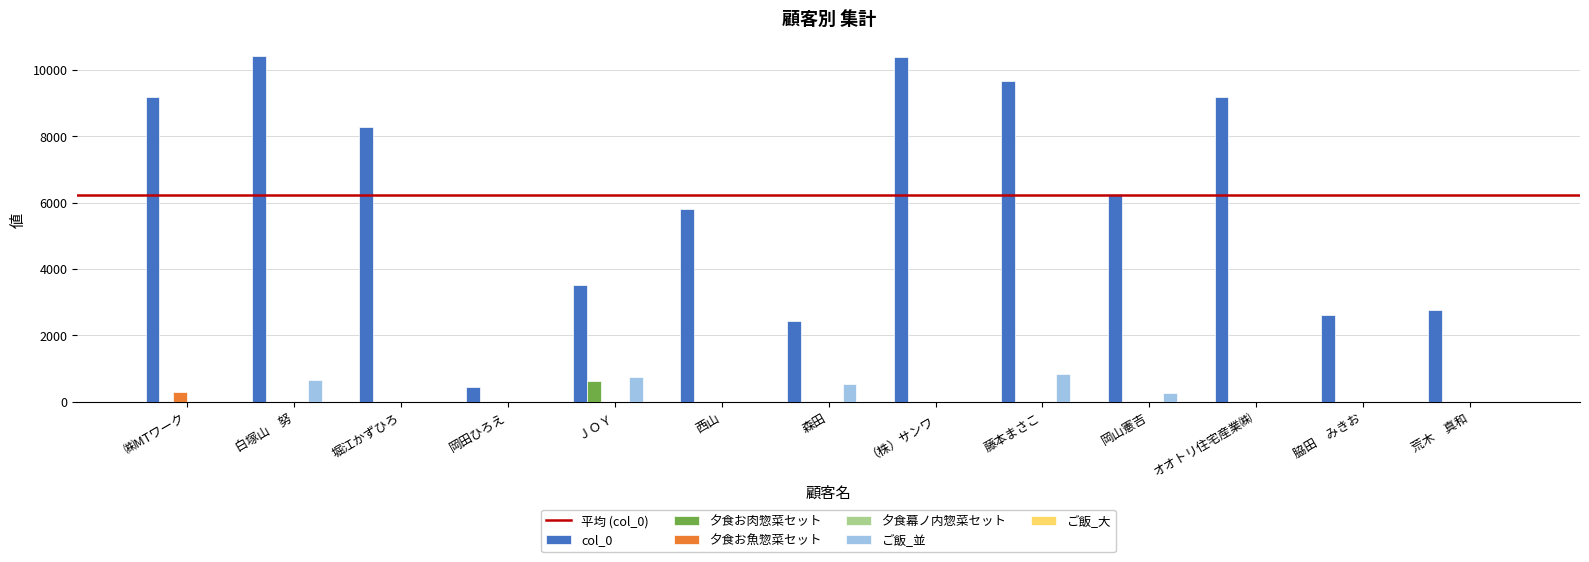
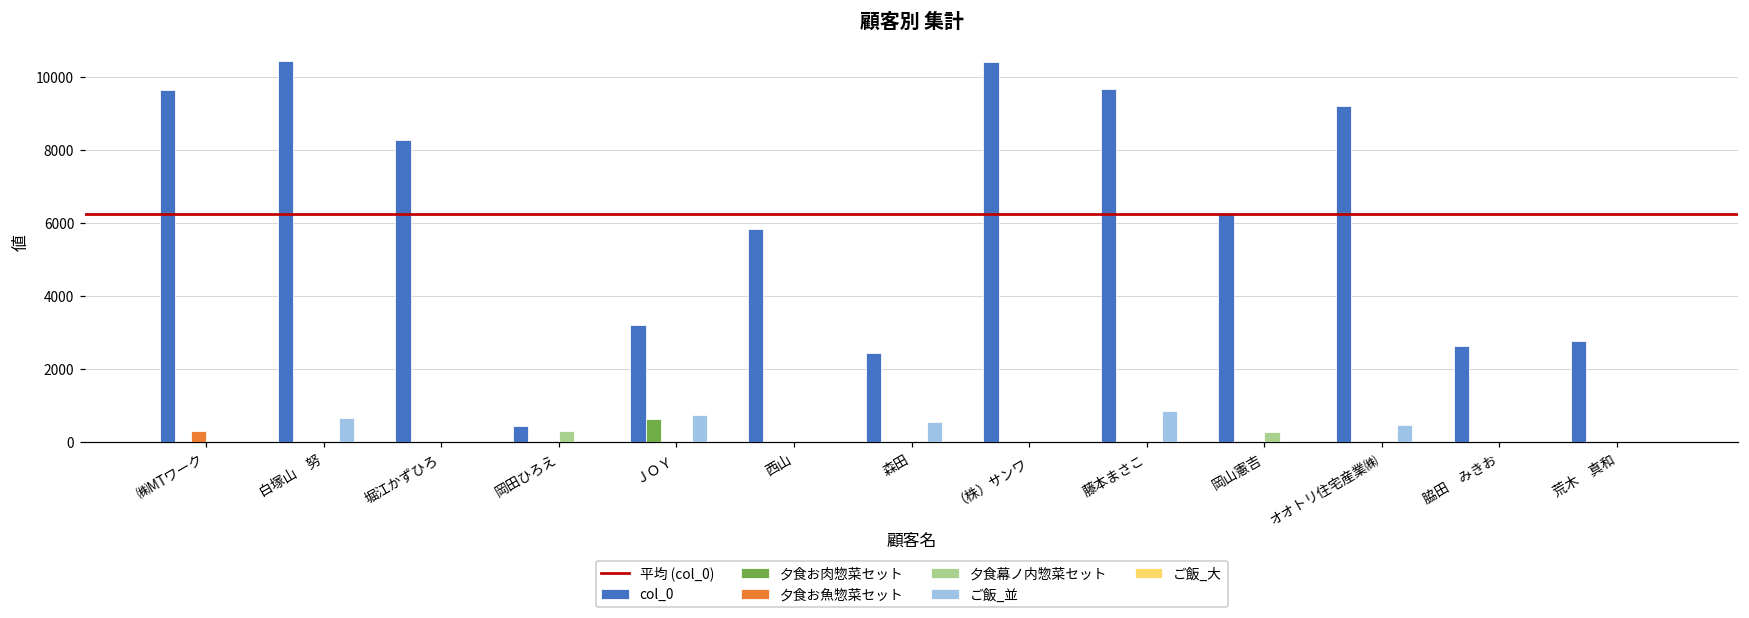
  {
    "col_0": {
-     "㈱MTワーク": 9200,
+     "㈱MTワーク": 9600,
      "白塚山 努": 10400,
      "堀江かずひろ": 8300,
      "岡田ひろえ": 400,
-     "ＪＯＹ": 3500,
+     "ＪＯＹ": 3200,
      "西山": 5800,
      "森田": 2400,
      "（株）サンワ": 10400,
      "藤本まさこ": 9700,
      "岡山憲吉": 6300,
      "オオトリ住宅産業㈱": 9200,
      "脇田 みきお": 2600,
      "荒木 真和": 2800
    },
    "夕食お肉惣菜セット": {
      "㈱MTワーク": 0,
      "白塚山 努": 0,
      "ＪＯＹ": 600,
      "藤本まさこ": 0,
      "岡山憲吉": 0,
      "脇田 みきお": 0
    },
    "夕食お魚惣菜セット": {
      "㈱MTワーク": 300,
      "白塚山 努": 0,
      "堀江かずひろ": 0,
      "岡田ひろえ": 0,
      "西山": 0,
      "森田": 0,
      "（株）サンワ": 0,
      "藤本まさこ": 0,
      "脇田 みきお": 0,
      "荒木 真和": 0
    },
    "夕食幕ノ内惣菜セット": {
      "㈱MTワーク": 0,
      "白塚山 努": 0,
-     "岡田ひろえ": 0,
+     "岡田ひろえ": 300,
      "ＪＯＹ": 0,
      "西山": 0,
      "（株）サンワ": 0,
-     "岡山憲吉": 0,
+     "岡山憲吉": 300,
      "オオトリ住宅産業㈱": 0,
      "荒木 真和": 0
    },
    "ご飯_並": {
      "㈱MTワーク": 0,
      "白塚山 努": 700,
      "堀江かずひろ": 0,
      "ＪＯＹ": 700,
      "西山": 0,
      "森田": 500,
      "（株）サンワ": 0,
      "藤本まさこ": 900,
-     "岡山憲吉": 300,
-     "オオトリ住宅産業㈱": 0,
+     "岡山憲吉": 0,
+     "オオトリ住宅産業㈱": 500,
      "脇田 みきお": 0,
      "荒木 真和": 0
    },
    "ご飯_大": {
      "㈱MTワーク": 0,
      "白塚山 努": 0,
      "堀江かずひろ": 0,
      "岡田ひろえ": 0,
      "ＪＯＹ": 0,
      "西山": 0,
      "森田": 0,
      "（株）サンワ": 0,
      "藤本まさこ": 0,
      "岡山憲吉": 0,
      "オオトリ住宅産業㈱": 0,
      "脇田 みきお": 0,
      "荒木 真和": 0
    }
  }
